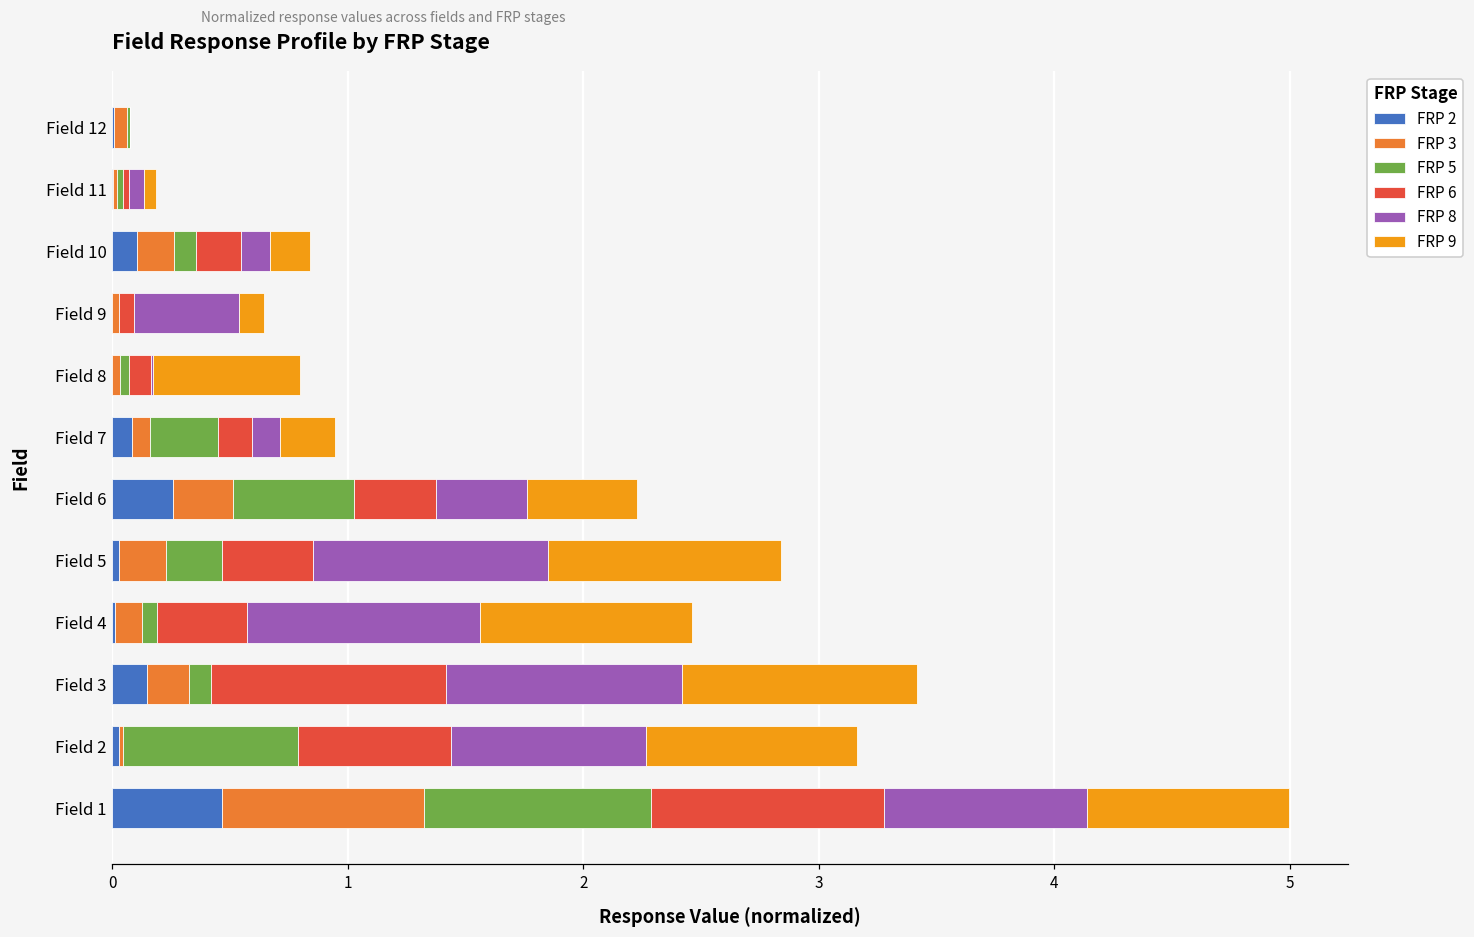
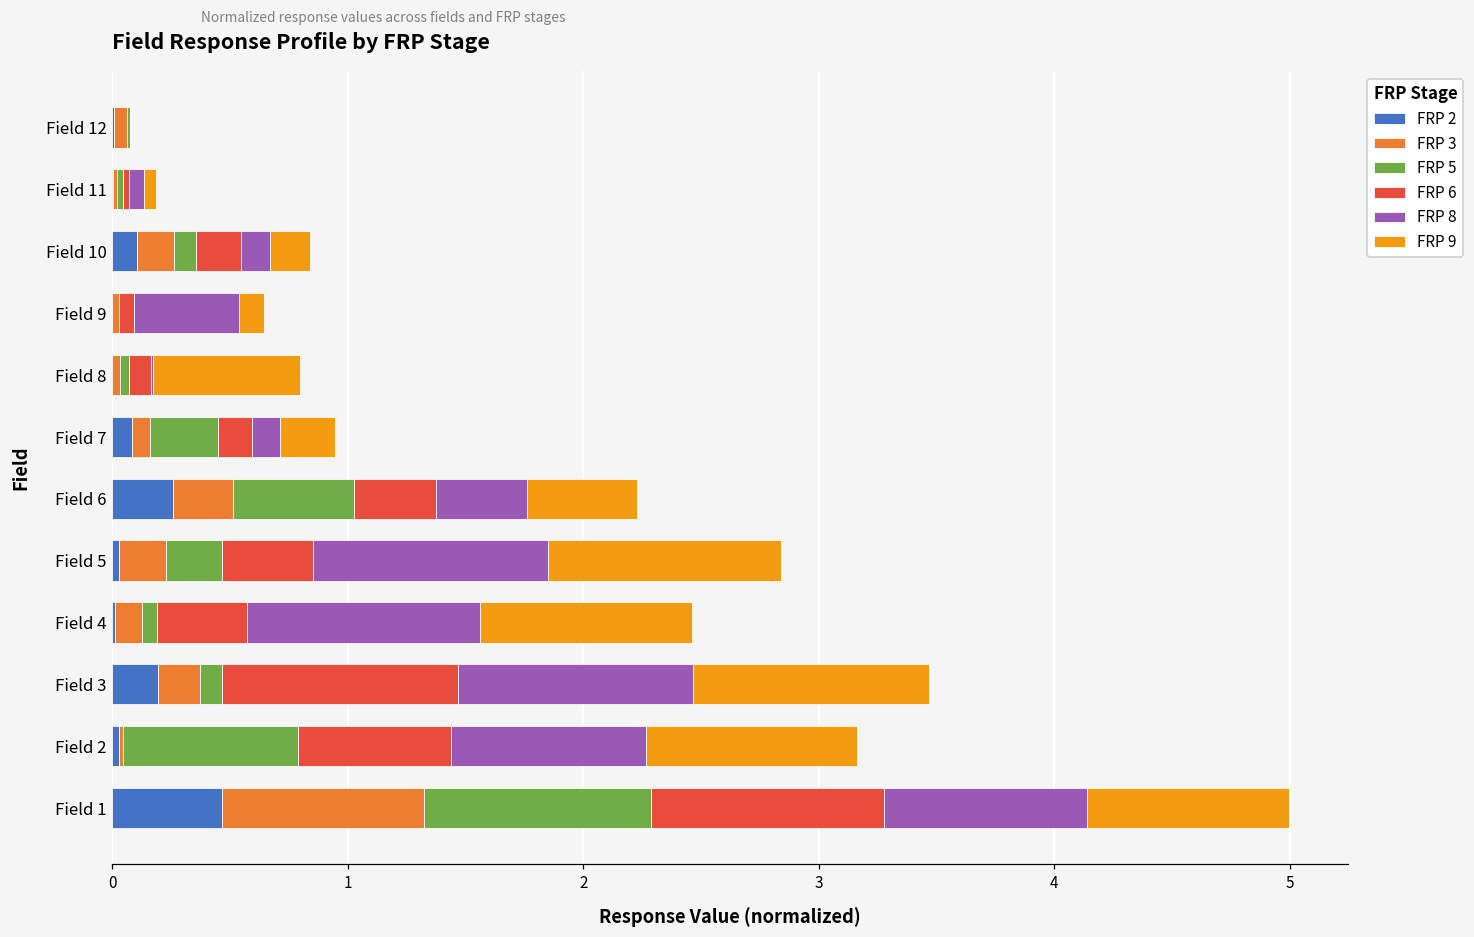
  {
    "FRP 2": {
      "Field 10": 0.11,
      "Field 9": 0.00,
      "Field 8": 0.00,
      "Field 7": 0.08,
      "Field 6": 0.26,
      "Field 5": 0.03,
      "Field 4": 0.01,
-     "Field 3": 0.15,
+     "Field 3": 0.19,
      "Field 2": 0.03,
      "Field 1": 0.47
    },
    "FRP 5": {
      "Field 12": 0.01,
      "Field 11": 0.02,
      "Field 10": 0.09,
      "Field 9": 0.00,
      "Field 8": 0.04,
      "Field 7": 0.29,
      "Field 6": 0.51,
      "Field 5": 0.24,
      "Field 4": 0.06,
      "Field 3": 0.09,
      "Field 2": 0.74,
      "Field 1": 0.96
    },
    "FRP 8": {
      "Field 12": 0.00,
      "Field 11": 0.07,
      "Field 10": 0.12,
      "Field 9": 0.44,
      "Field 7": 0.12,
      "Field 6": 0.39,
      "Field 5": 1.00,
      "Field 4": 0.99,
      "Field 3": 1.00,
      "Field 2": 0.83,
      "Field 1": 0.86
    }
  }
